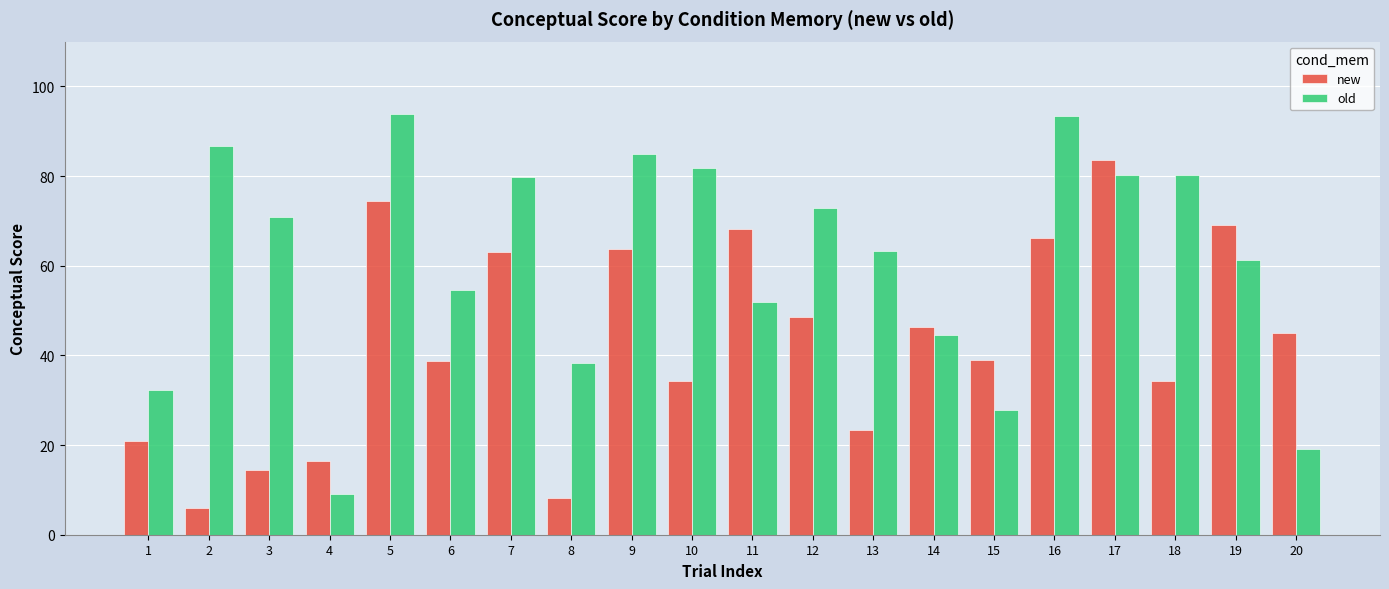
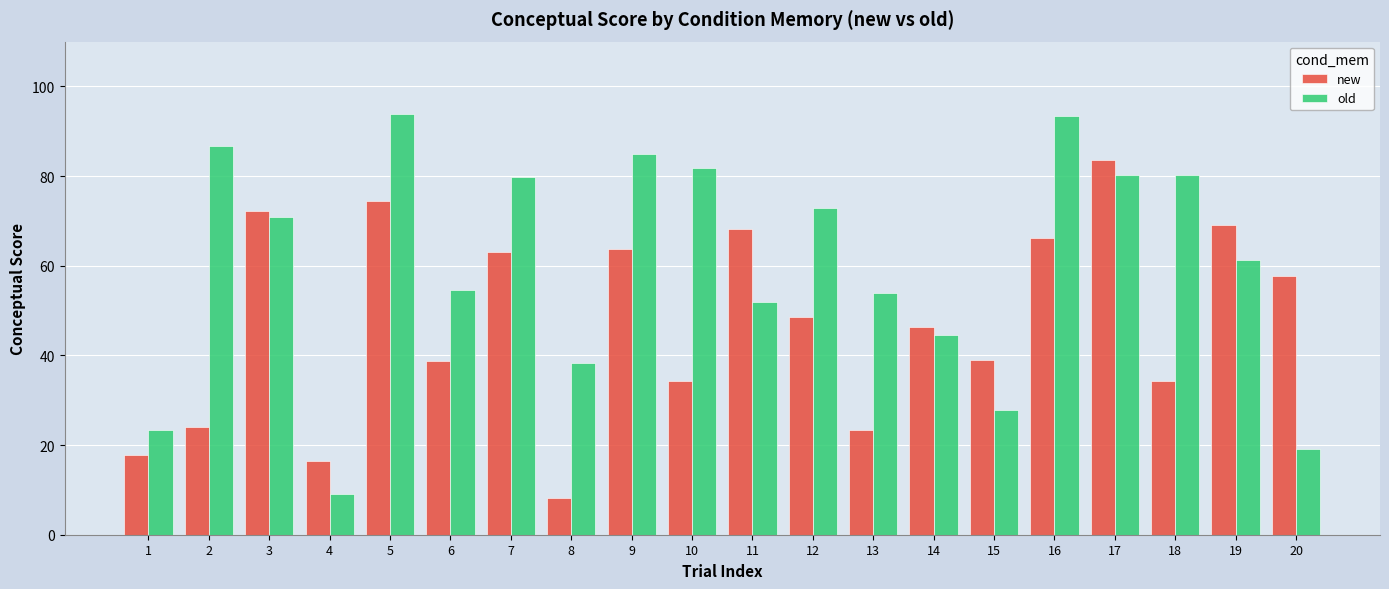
  {
    "new": {
-     "1": 21,
-     "2": 6,
-     "3": 15,
+     "1": 18,
+     "2": 24,
+     "3": 72,
      "4": 16,
      "5": 74,
      "6": 39,
      "7": 63,
      "8": 8,
      "9": 64,
      "10": 34,
      "11": 68,
      "12": 49,
      "13": 23,
      "14": 46,
      "15": 39,
      "16": 66,
      "17": 84,
      "18": 34,
      "19": 69,
-     "20": 45
+     "20": 58
    },
    "old": {
-     "1": 32,
+     "1": 23,
      "2": 87,
      "3": 71,
      "4": 9,
      "5": 94,
      "6": 55,
      "7": 80,
      "8": 38,
      "9": 85,
      "10": 82,
      "11": 52,
      "12": 73,
-     "13": 63,
+     "13": 54,
      "14": 45,
      "15": 28,
      "16": 94,
      "17": 80,
      "18": 80,
      "19": 61,
      "20": 19
    }
  }
